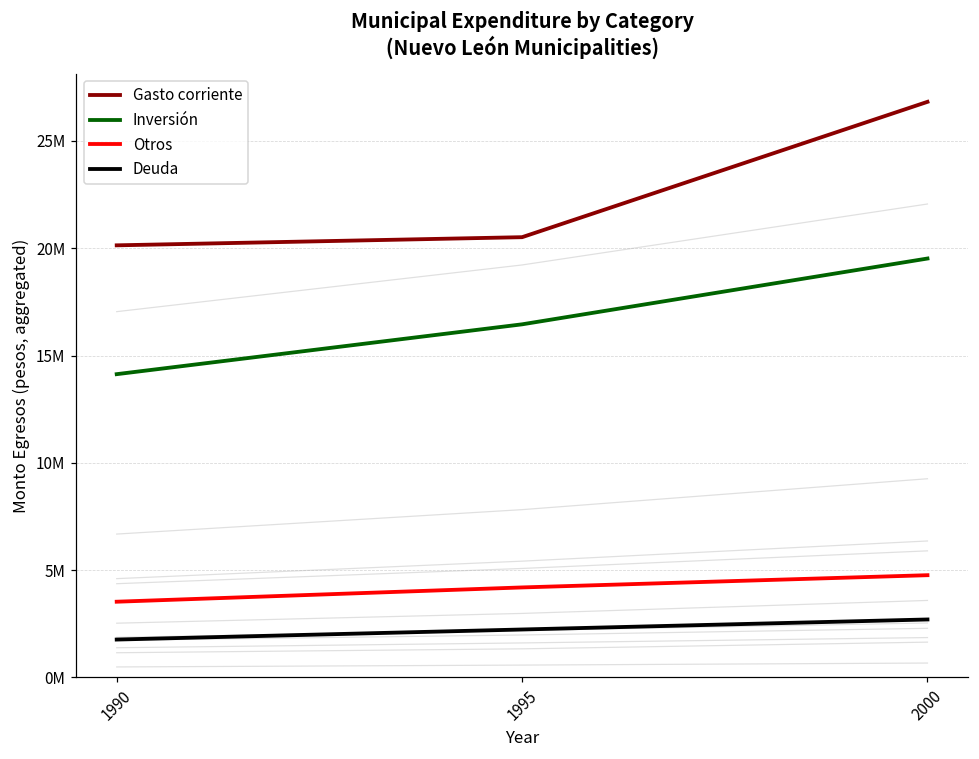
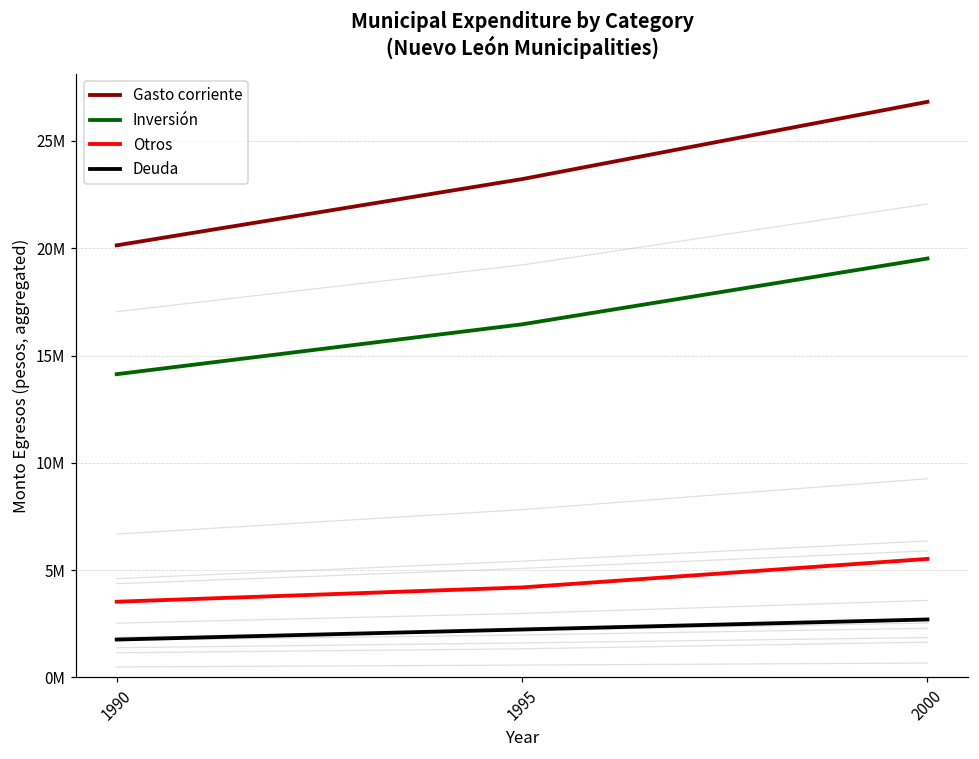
  {
    "Gasto corriente": {
      "1990": 20100000,
-     "1995": 20500000,
+     "1995": 23200000,
      "2000": 26800000
    },
    "Inversión": {
      "1990": 14100000,
      "1995": 16500000,
      "2000": 19500000
    },
    "Otros": {
      "1990": 3500000,
      "1995": 4200000,
-     "2000": 4800000
+     "2000": 5500000
    },
    "Deuda": {
      "2000": 2700000
    }
  }
